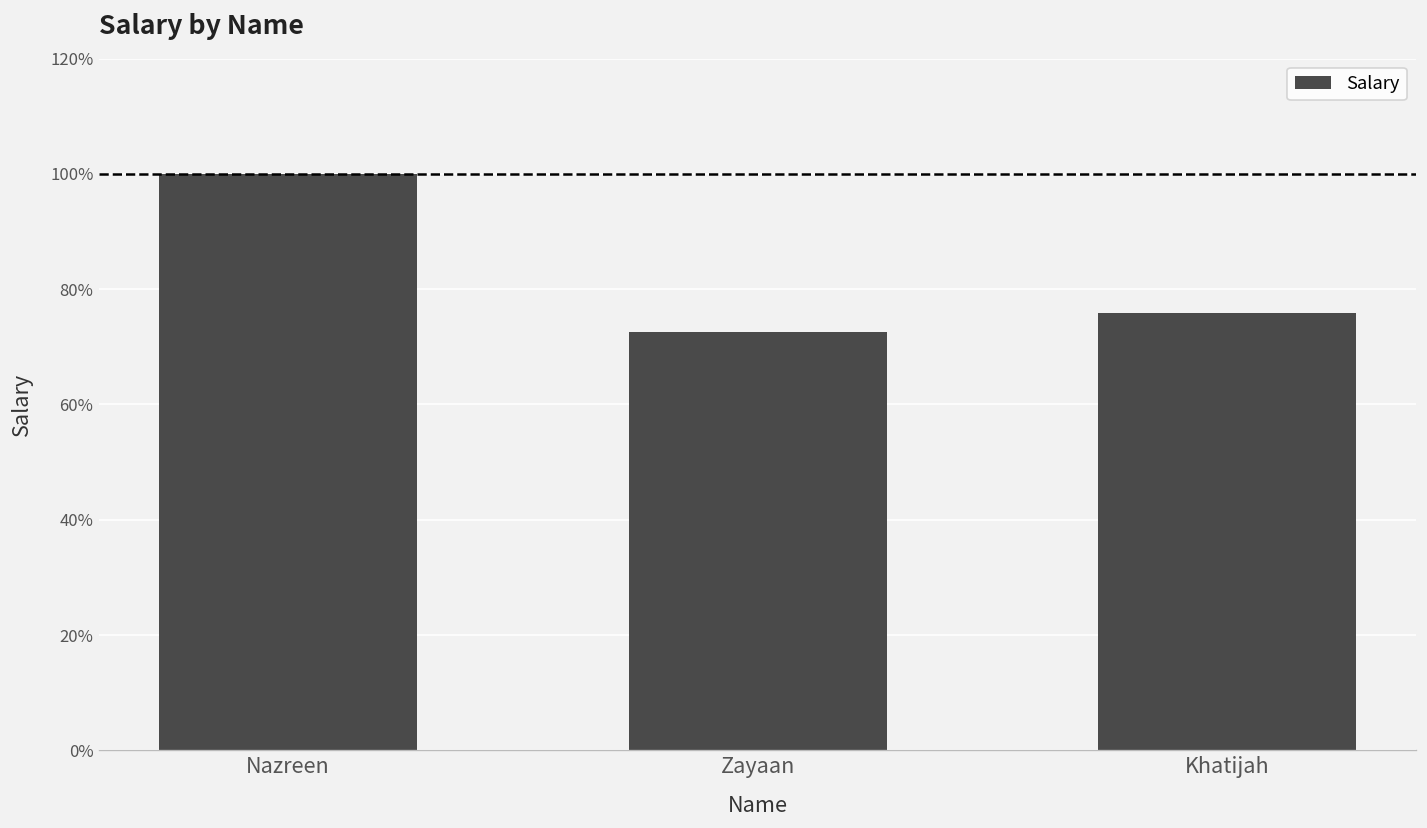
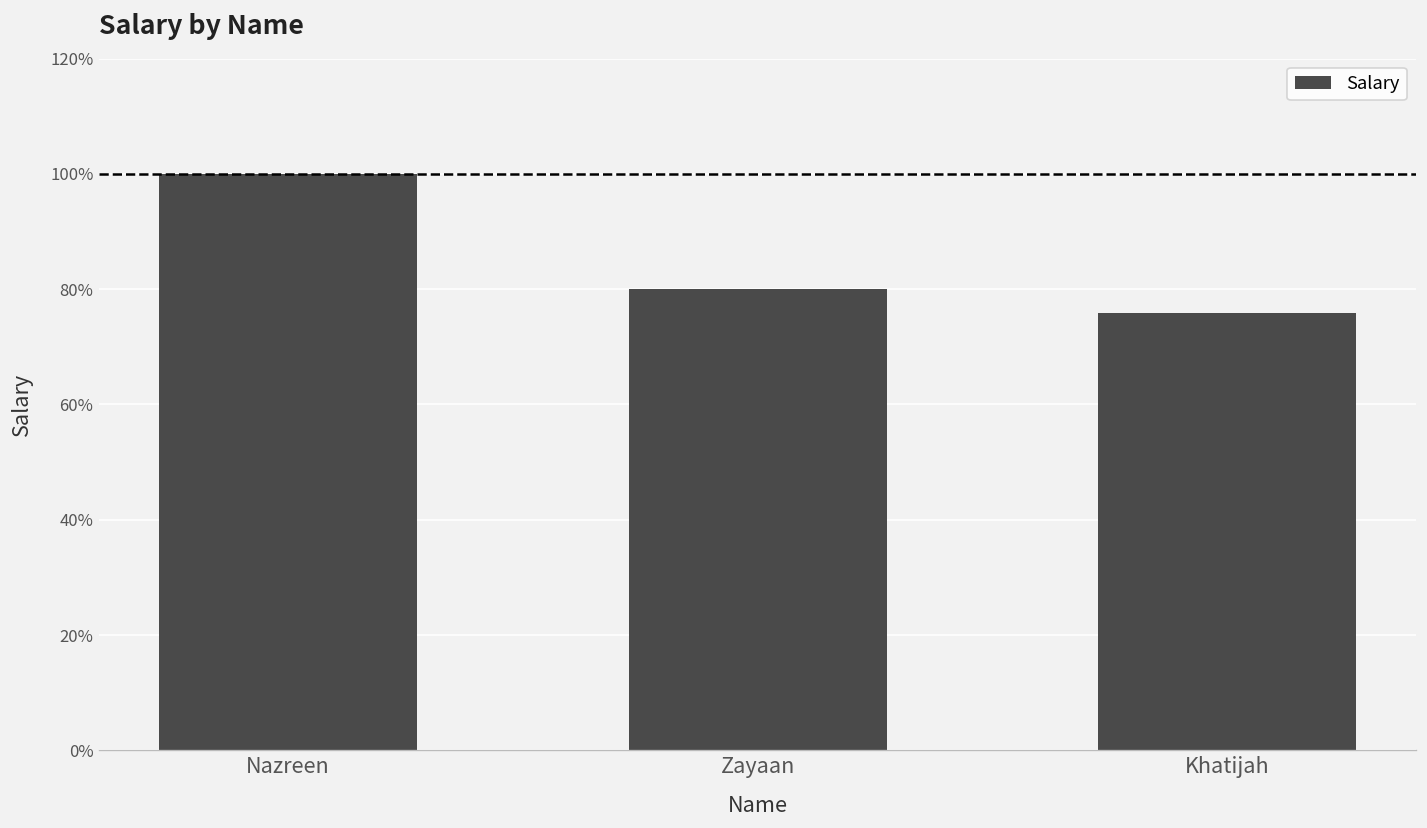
  {
    "Nazreen": "100%",
-   "Zayaan": "73%",
+   "Zayaan": "80%",
    "Khatijah": "76%"
  }
